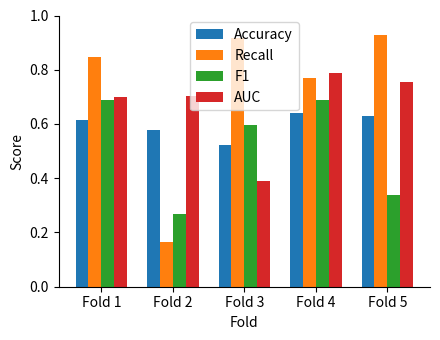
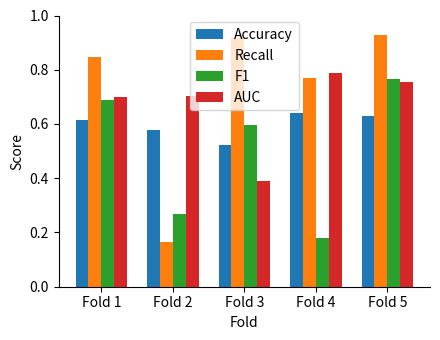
  {
    "Accuracy": {
      "Fold 1": 0.62,
      "Fold 2": 0.58,
      "Fold 3": 0.52,
      "Fold 4": 0.64,
      "Fold 5": 0.63
    },
    "Recall": {
      "Fold 1": 0.85,
      "Fold 2": 0.17,
      "Fold 4": 0.77,
      "Fold 5": 0.93
    },
    "F1": {
      "Fold 1": 0.69,
      "Fold 2": 0.27,
      "Fold 3": 0.59,
-     "Fold 4": 0.69,
-     "Fold 5": 0.34
+     "Fold 4": 0.18,
+     "Fold 5": 0.76
    },
    "AUC": {
      "Fold 1": 0.70,
      "Fold 3": 0.39,
      "Fold 4": 0.79,
      "Fold 5": 0.75
    }
  }
